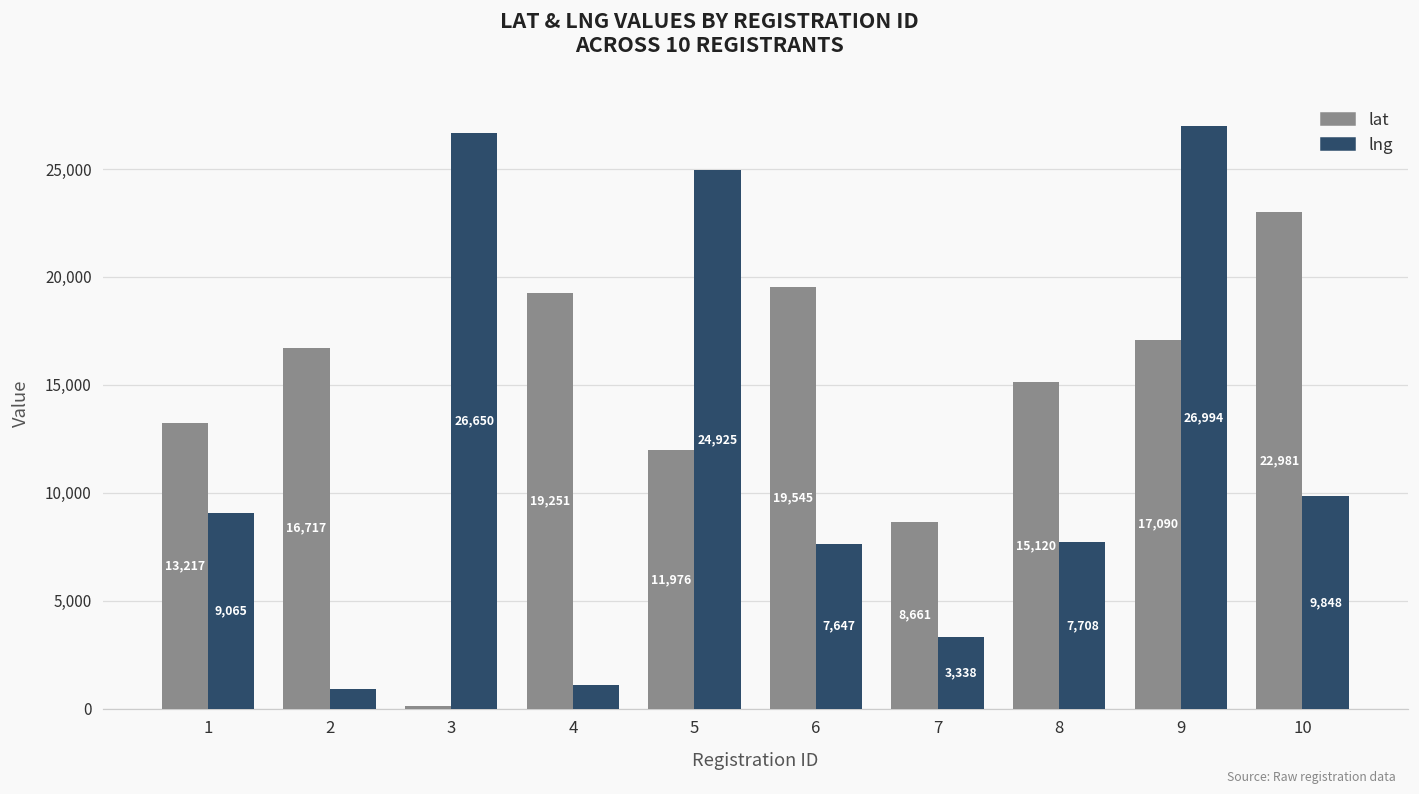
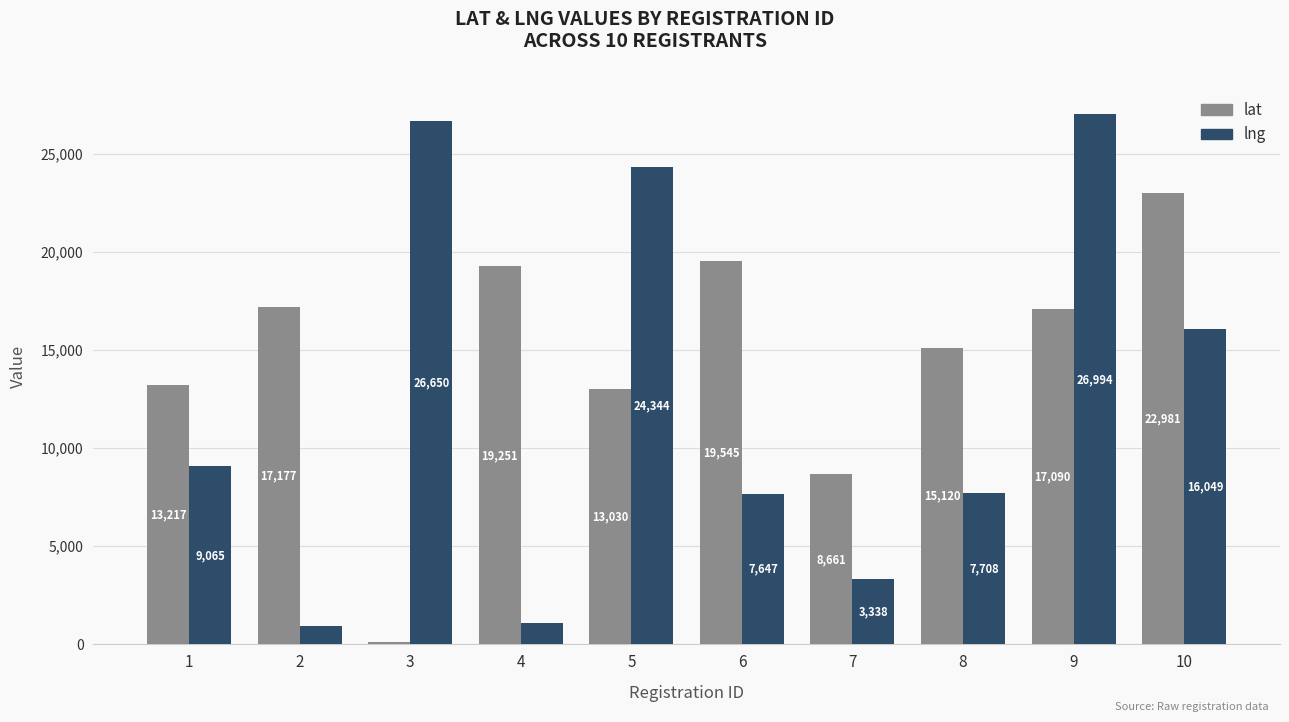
  {
    "lat": {
      "1": "13,217",
-     "2": "16,717",
+     "2": "17,177",
      "4": "19,251",
-     "5": "11,976",
+     "5": "13,030",
      "6": "19,545",
      "7": "8,661",
      "8": "15,120",
      "9": "17,090",
      "10": "22,981"
    },
    "lng": {
      "1": "9,065",
      "3": "26,650",
-     "5": "24,925",
+     "5": "24,344",
      "6": "7,647",
      "7": "3,338",
      "8": "7,708",
      "9": "26,994",
-     "10": "9,848"
+     "10": "16,049"
    }
  }
